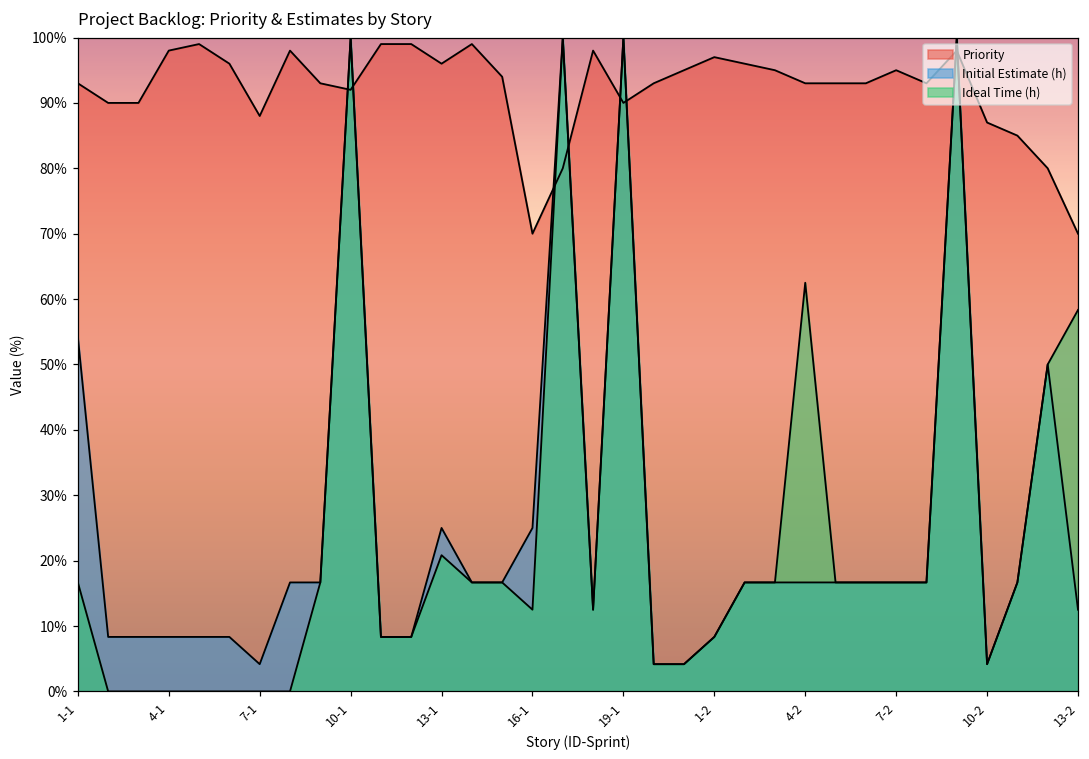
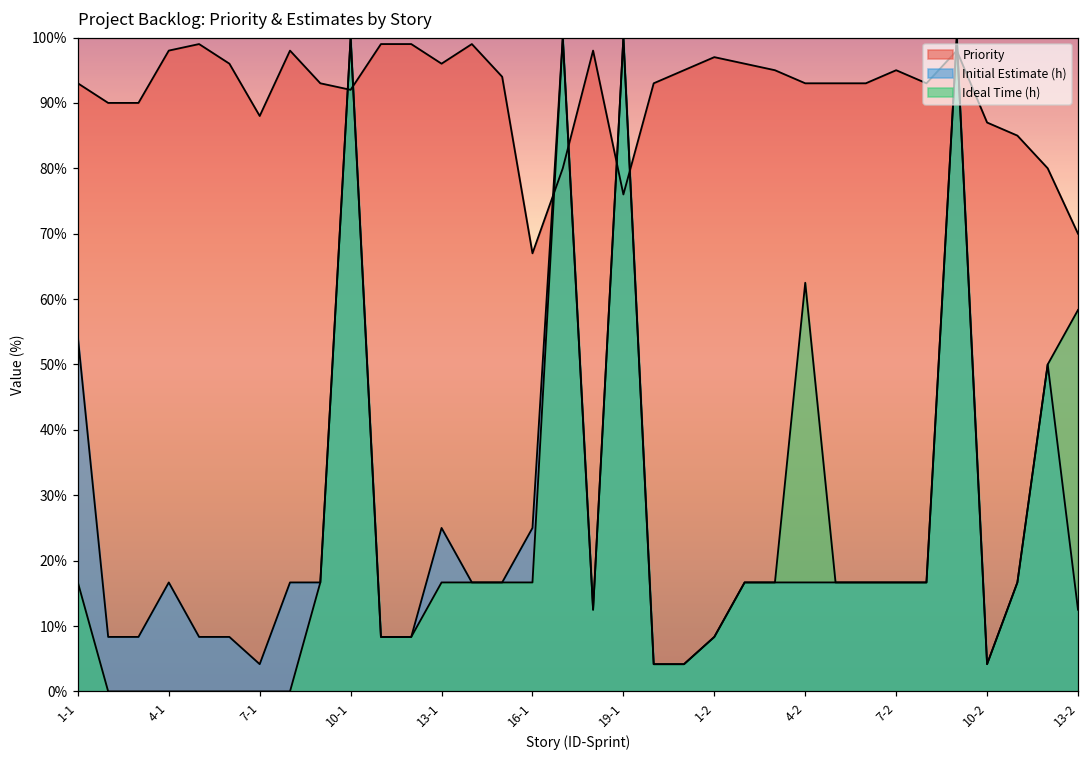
  {
    "Priority": {
      "1-1": "93%",
      "4-1": "98%",
      "7-1": "88%",
      "10-1": "92%",
      "13-1": "96%",
-     "16-1": "70%",
-     "19-1": "90%",
+     "16-1": "67%",
+     "19-1": "76%",
      "1-2": "97%",
      "4-2": "93%",
      "7-2": "95%",
      "10-2": "87%",
      "13-2": "70%"
    },
    "Initial Estimate (h)": {
      "1-1": "54%",
-     "4-1": "8%",
+     "4-1": "17%",
      "7-1": "4%",
      "13-1": "25%",
      "16-1": "25%",
      "4-2": "17%",
      "13-2": "13%"
    },
    "Ideal Time (h)": {
      "1-1": "17%",
      "4-1": "0%",
      "7-1": "0%",
-     "13-1": "21%",
-     "16-1": "13%",
+     "13-1": "17%",
+     "16-1": "17%",
      "4-2": "63%",
      "13-2": "58%"
    }
  }
